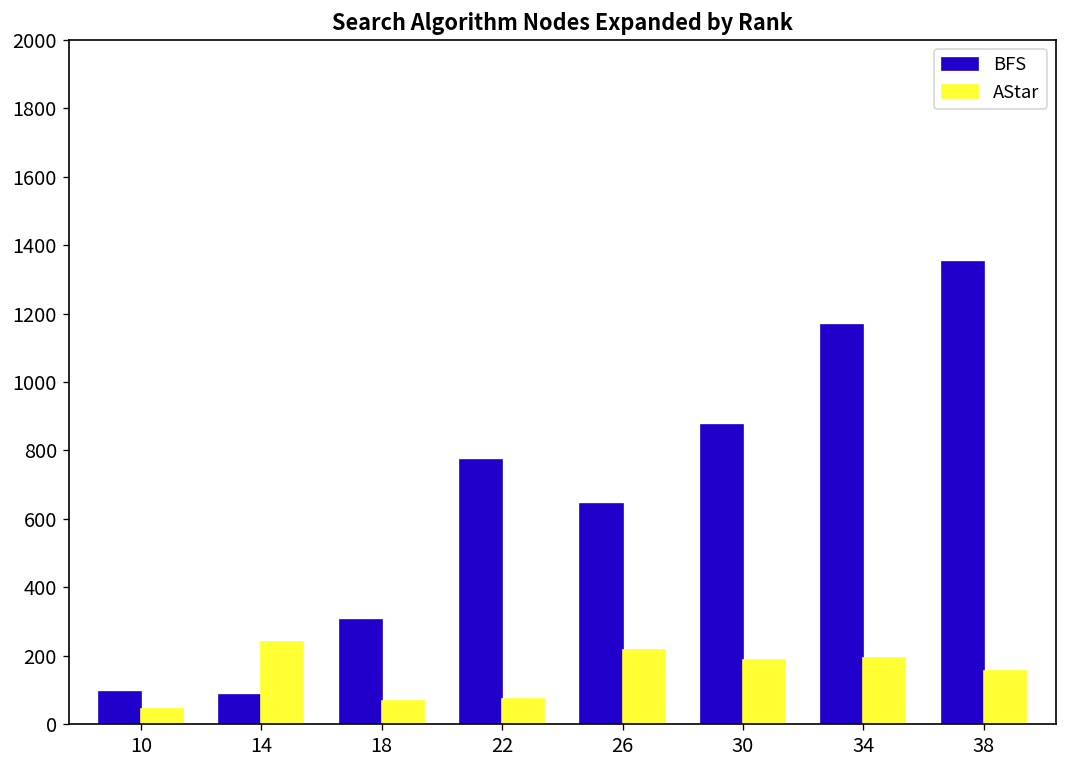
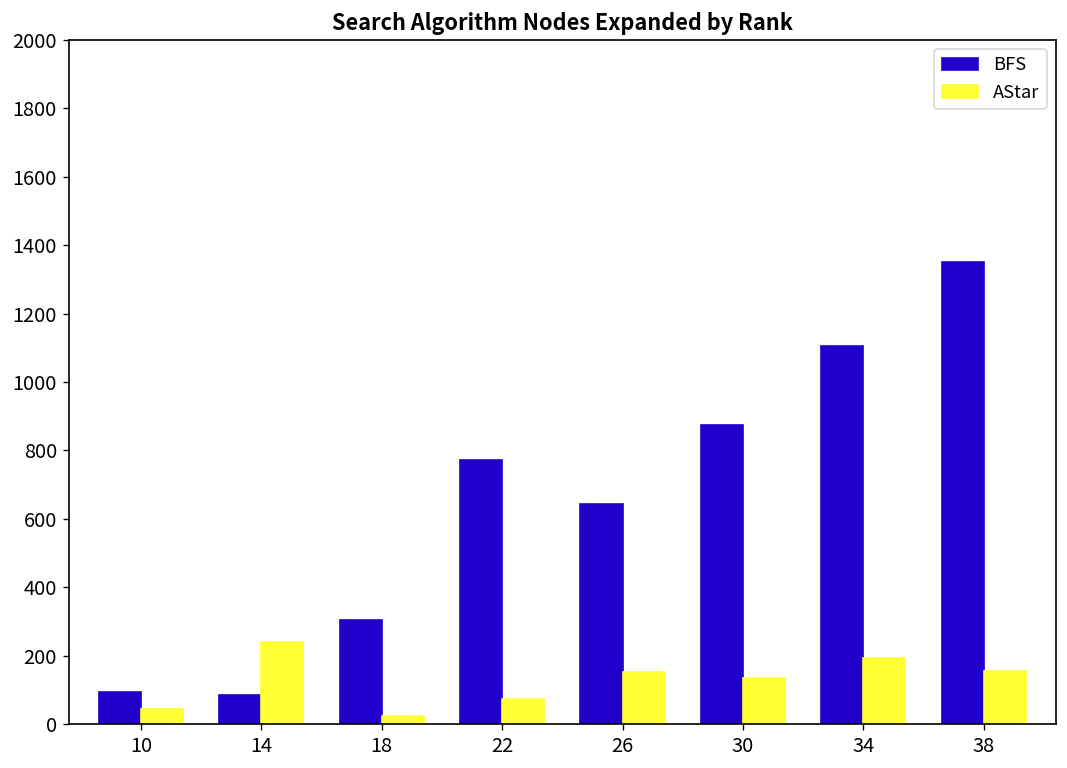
  {
    "BFS": {
      "10": 90,
      "14": 90,
      "18": 310,
      "22": 770,
      "26": 640,
      "30": 880,
-     "34": 1170,
+     "34": 1110,
      "38": 1350
    },
    "AStar": {
      "10": 40,
      "14": 240,
-     "18": 70,
+     "18": 20,
      "22": 70,
-     "26": 220,
-     "30": 190,
+     "26": 150,
+     "30": 130,
      "34": 190,
      "38": 160
    }
  }
